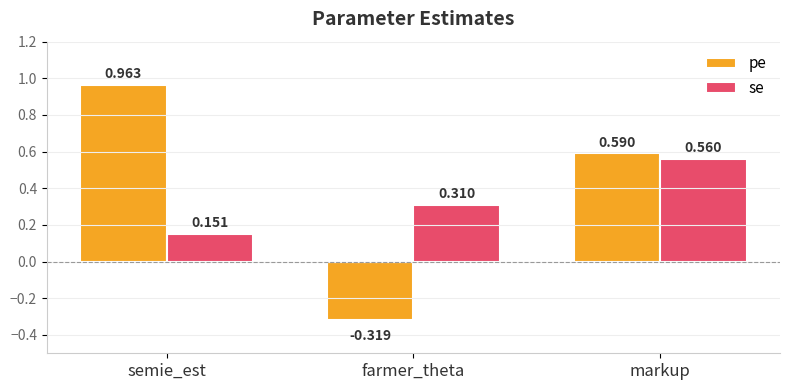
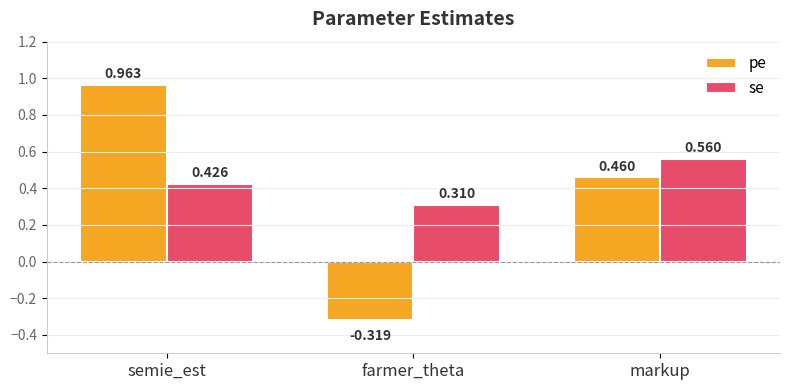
  {
    "pe": {
      "semie_est": 0.963,
      "farmer_theta": -0.319,
-     "markup": 0.590
+     "markup": 0.460
    },
    "se": {
-     "semie_est": 0.151,
+     "semie_est": 0.426,
      "farmer_theta": 0.310,
      "markup": 0.560
    }
  }
